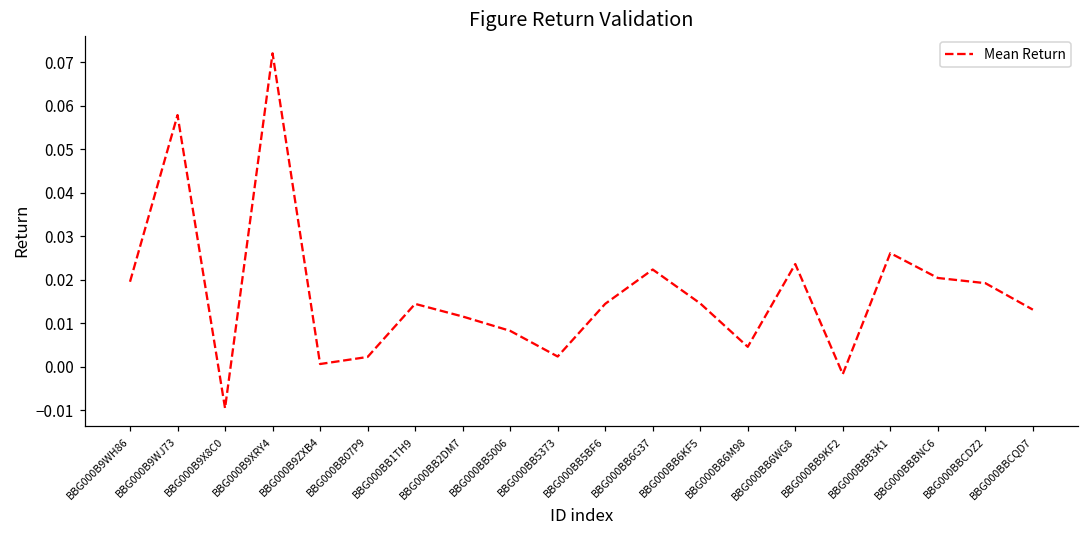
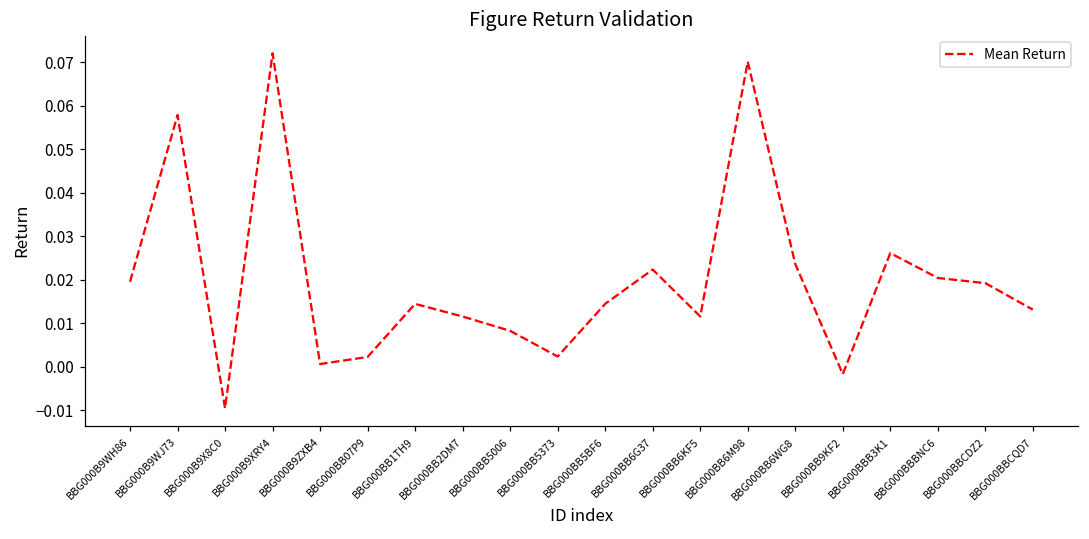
  {
    "BBG000B9WH86": 0.020,
    "BBG000B9WJ73": 0.058,
    "BBG000B9X8C0": -0.010,
    "BBG000B9XRY4": 0.072,
    "BBG000B9ZXB4": 0.001,
    "BBG000BB07P9": 0.002,
    "BBG000BB1TH9": 0.014,
    "BBG000BB2DM7": 0.012,
    "BBG000BB5006": 0.008,
    "BBG000BB5373": 0.002,
    "BBG000BB5BF6": 0.014,
    "BBG000BB6G37": 0.022,
-   "BBG000BB6KF5": 0.015,
-   "BBG000BB6M98": 0.005,
+   "BBG000BB6KF5": 0.012,
+   "BBG000BB6M98": 0.070,
    "BBG000BB6WG8": 0.024,
    "BBG000BB9KF2": -0.002,
    "BBG000BBB3K1": 0.026,
    "BBG000BBBNC6": 0.020,
    "BBG000BBCDZ2": 0.019,
    "BBG000BBCQD7": 0.013
  }
